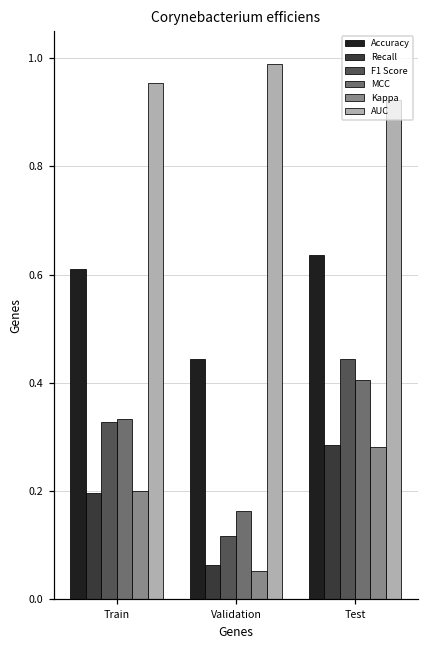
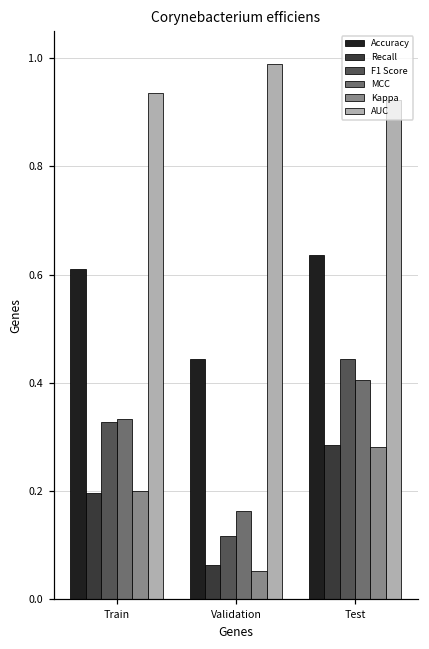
  {
    "AUC": {
-     "Train": 0.95,
+     "Train": 0.94,
      "Validation": 0.99
    }
  }
